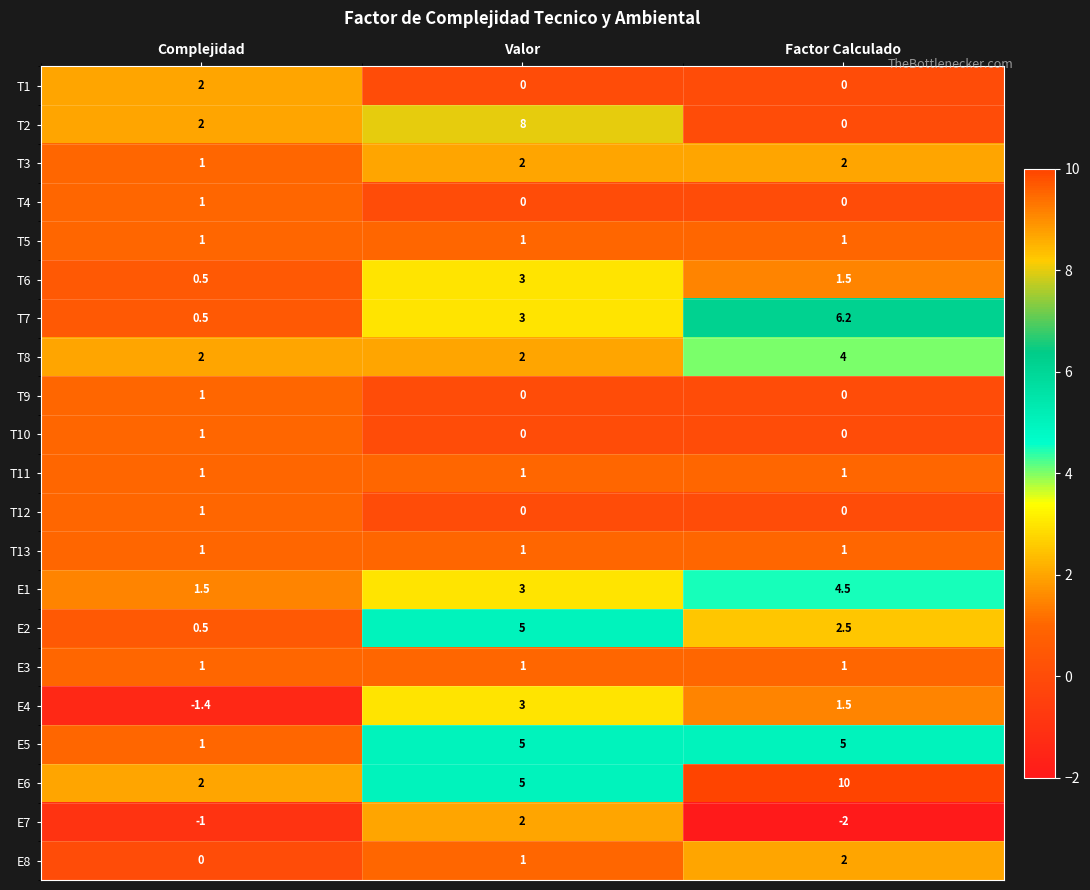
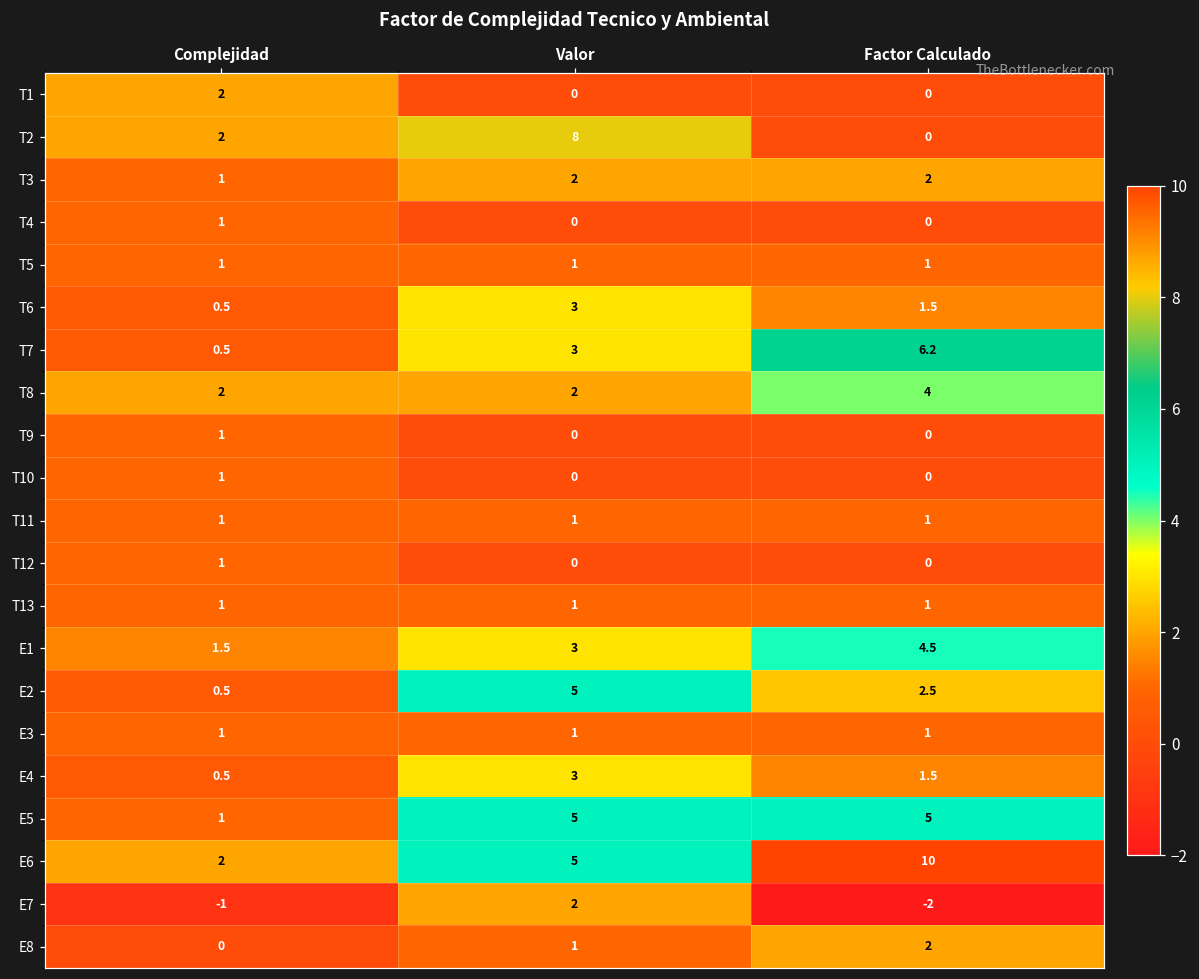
  {
    "T1": {
      "Complejidad": 2,
      "Valor": 0,
      "Factor Calculado": 0
    },
    "T2": {
      "Complejidad": 2,
      "Valor": 8,
      "Factor Calculado": 0
    },
    "T3": {
      "Complejidad": 1,
      "Valor": 2,
      "Factor Calculado": 2
    },
    "T4": {
      "Complejidad": 1,
      "Valor": 0,
      "Factor Calculado": 0
    },
    "T5": {
      "Complejidad": 1,
      "Valor": 1,
      "Factor Calculado": 1
    },
    "T6": {
      "Complejidad": 0.5,
      "Valor": 3,
      "Factor Calculado": 1.5
    },
    "T7": {
      "Complejidad": 0.5,
      "Valor": 3,
      "Factor Calculado": 6.2
    },
    "T8": {
      "Complejidad": 2,
      "Valor": 2,
      "Factor Calculado": 4
    },
    "T9": {
      "Complejidad": 1,
      "Valor": 0,
      "Factor Calculado": 0
    },
    "T10": {
      "Complejidad": 1,
      "Valor": 0,
      "Factor Calculado": 0
    },
    "T11": {
      "Complejidad": 1,
      "Valor": 1,
      "Factor Calculado": 1
    },
    "T12": {
      "Complejidad": 1,
      "Valor": 0,
      "Factor Calculado": 0
    },
    "T13": {
      "Complejidad": 1,
      "Valor": 1,
      "Factor Calculado": 1
    },
    "E1": {
      "Complejidad": 1.5,
      "Valor": 3,
      "Factor Calculado": 4.5
    },
    "E2": {
      "Complejidad": 0.5,
      "Valor": 5,
      "Factor Calculado": 2.5
    },
    "E3": {
      "Complejidad": 1,
      "Valor": 1,
      "Factor Calculado": 1
    },
    "E4": {
-     "Complejidad": -1.4,
+     "Complejidad": 0.5,
      "Valor": 3,
      "Factor Calculado": 1.5
    },
    "E5": {
      "Complejidad": 1,
      "Valor": 5,
      "Factor Calculado": 5
    },
    "E6": {
      "Complejidad": 2,
      "Valor": 5,
      "Factor Calculado": 10
    },
    "E7": {
      "Complejidad": -1,
      "Valor": 2,
      "Factor Calculado": -2
    },
    "E8": {
      "Complejidad": 0,
      "Valor": 1,
      "Factor Calculado": 2
    }
  }
